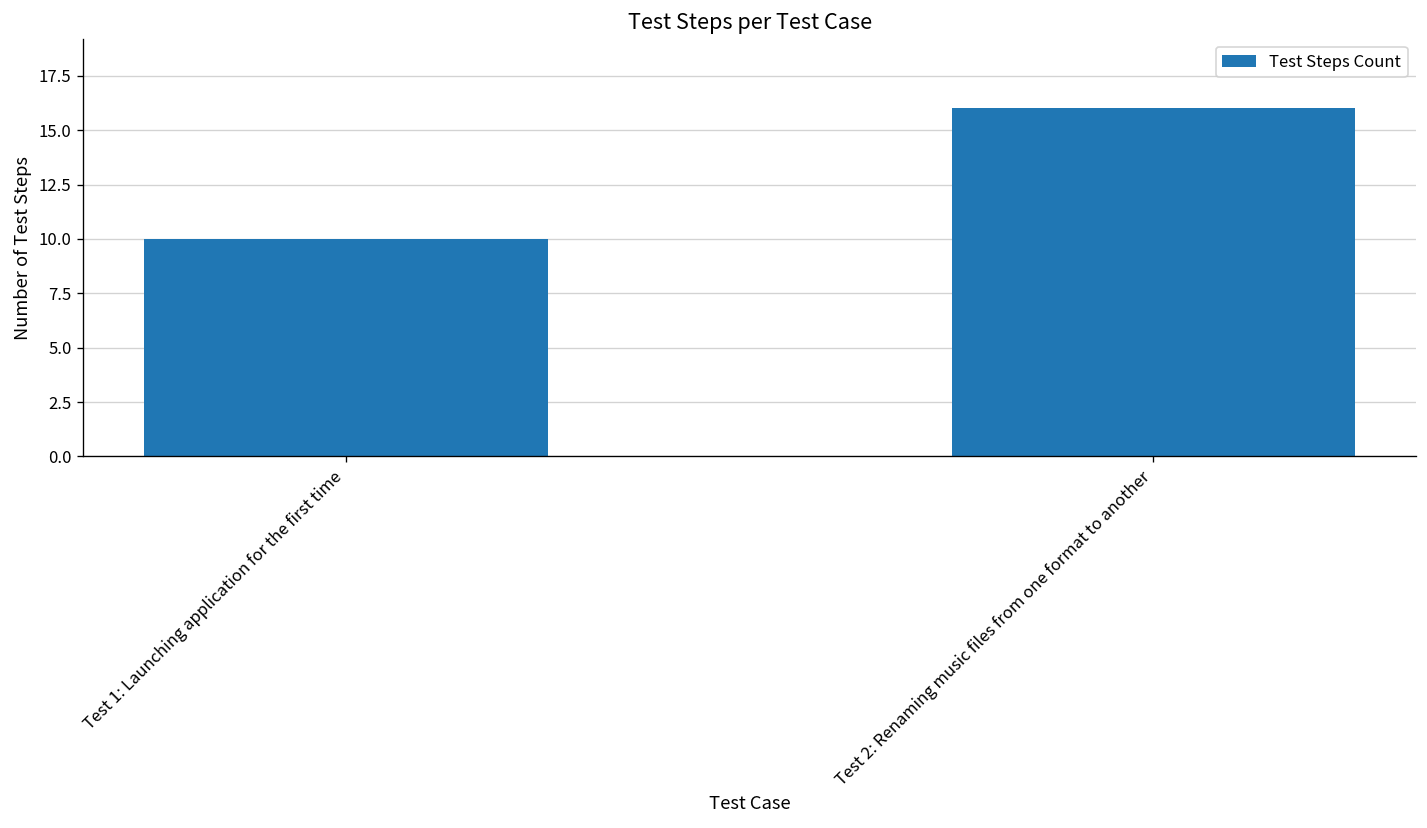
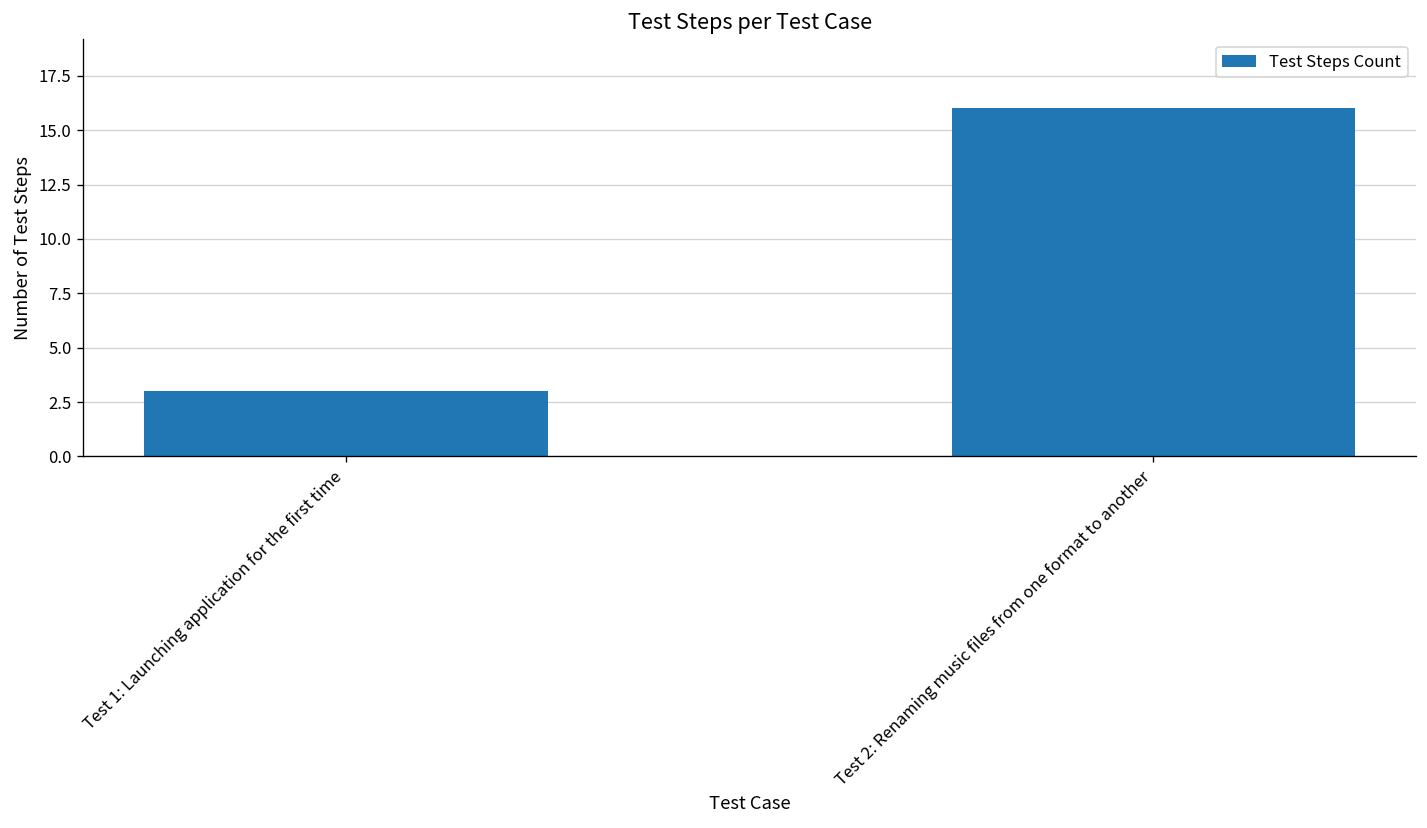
  {
-   "Test 1: Launching application for the first time": 10,
+   "Test 1: Launching application for the first time": 3,
    "Test 2: Renaming music files from one format to another": 16
  }
